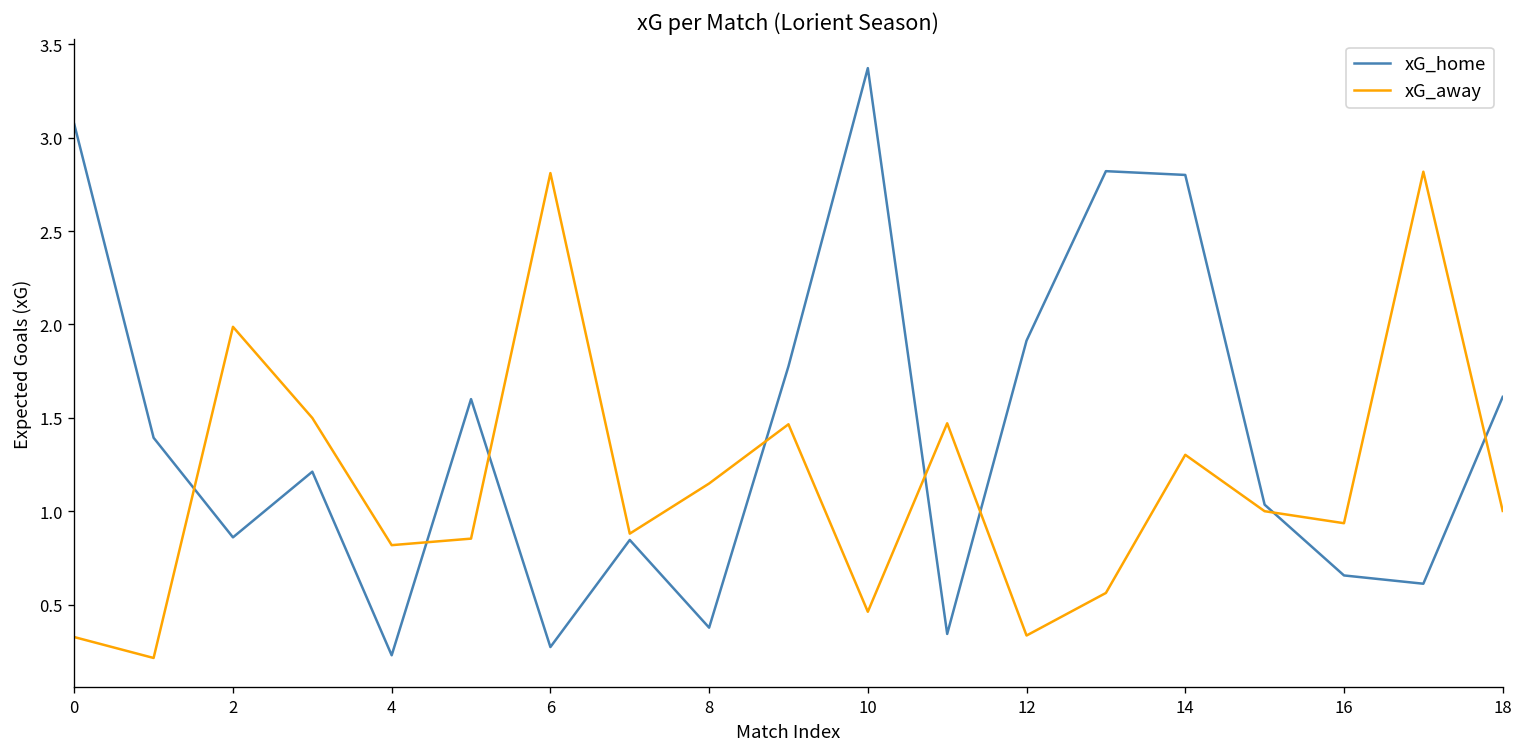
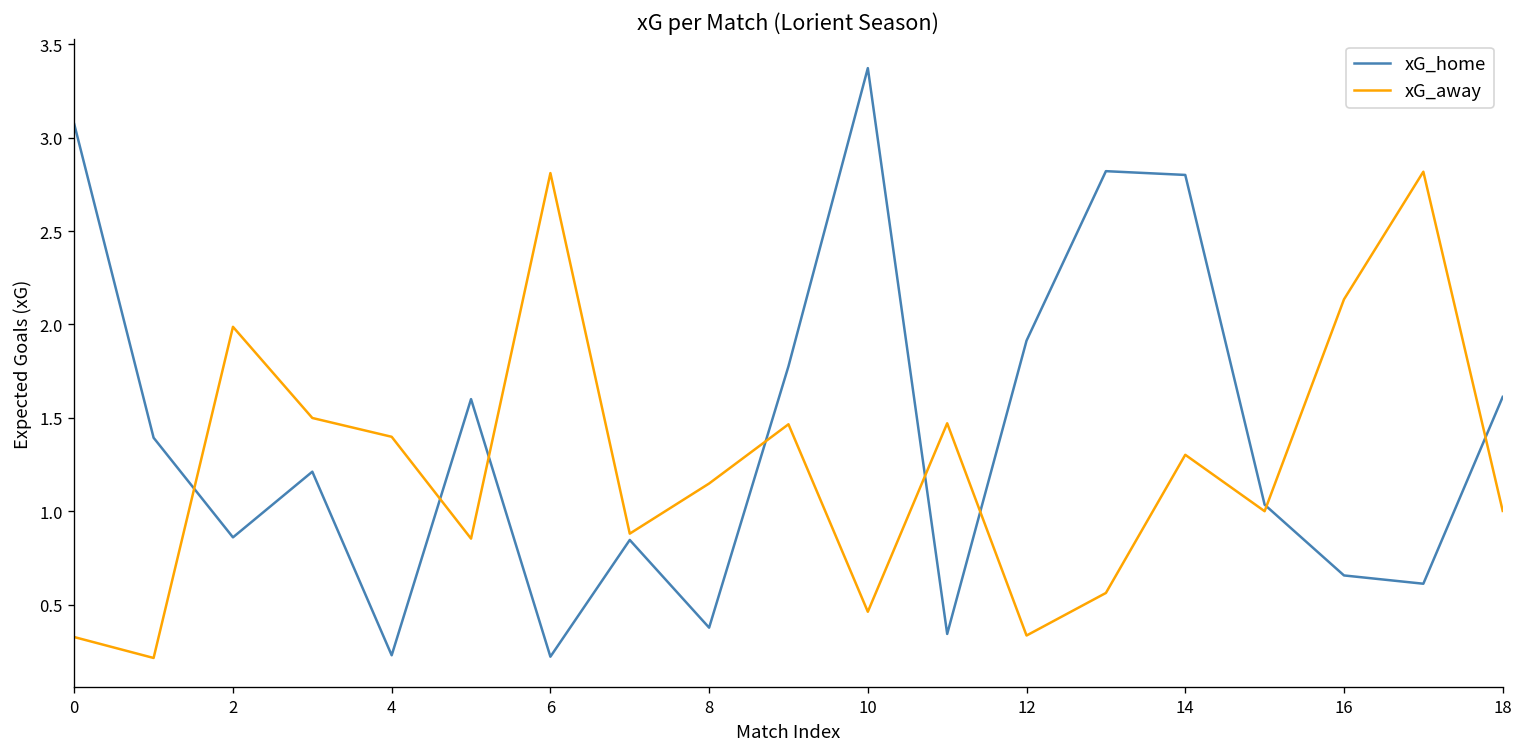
  {
    "xG_home": {
      "0": 3.07,
      "2": 0.86,
      "4": 0.23,
-     "6": 0.27,
+     "6": 0.22,
      "8": 0.38,
      "10": 3.37,
      "12": 1.91,
      "14": 2.80,
      "16": 0.66,
      "18": 1.61
    },
    "xG_away": {
      "0": 0.33,
      "2": 1.99,
-     "4": 0.82,
+     "4": 1.40,
      "6": 2.81,
      "8": 1.15,
      "10": 0.46,
      "12": 0.34,
      "14": 1.30,
-     "16": 0.94,
+     "16": 2.13,
      "18": 1.00
    }
  }
